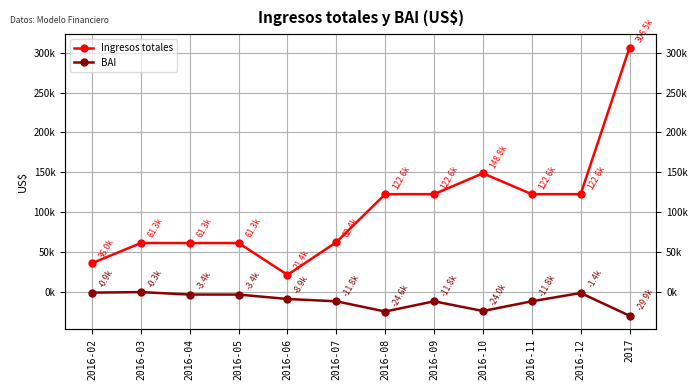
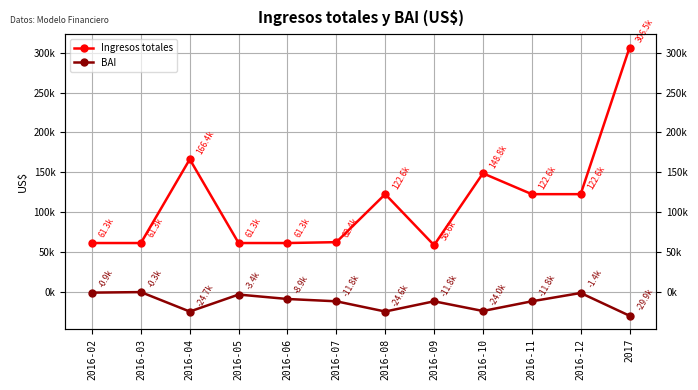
  {
    "Ingresos totales": {
-     "2016-02": "36.0k",
+     "2016-02": "61.3k",
      "2016-03": "61.3k",
-     "2016-04": "61.3k",
+     "2016-04": "166.4k",
      "2016-05": "61.3k",
-     "2016-06": "21.4k",
+     "2016-06": "61.3k",
      "2016-07": "62.4k",
      "2016-08": "122.6k",
-     "2016-09": "122.6k",
+     "2016-09": "58.6k",
      "2016-10": "148.8k",
      "2016-11": "122.6k",
      "2016-12": "122.6k",
      "2017": "306.5k"
    },
    "BAI": {
      "2016-02": "-0.9k",
      "2016-03": "-0.3k",
-     "2016-04": "-3.4k",
+     "2016-04": "-24.7k",
      "2016-05": "-3.4k",
      "2016-06": "-8.9k",
      "2016-07": "-11.8k",
      "2016-08": "-24.6k",
      "2016-09": "-11.8k",
      "2016-10": "-24.0k",
      "2016-11": "-11.8k",
      "2016-12": "-1.4k",
      "2017": "-29.9k"
    }
  }
